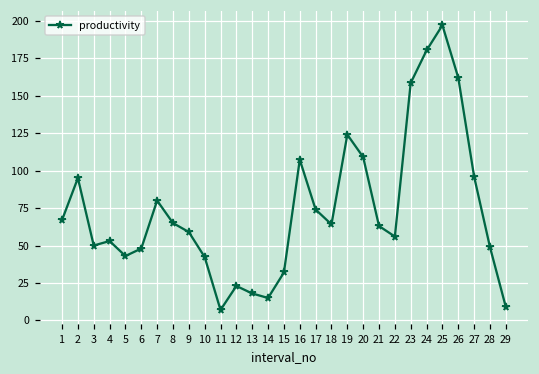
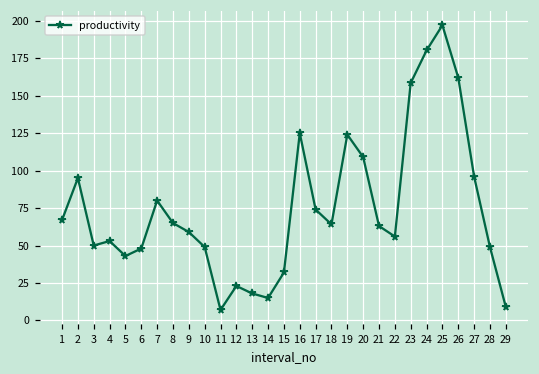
  {
    "1": 67,
    "2": 95,
    "3": 50,
    "4": 53,
    "5": 43,
    "6": 48,
    "7": 80,
    "8": 65,
    "9": 59,
-   "10": 42,
+   "10": 49,
    "11": 7,
    "12": 23,
    "13": 18,
    "14": 15,
    "15": 32,
-   "16": 107,
+   "16": 125,
    "17": 74,
    "18": 64,
    "19": 124,
    "20": 109,
    "21": 63,
    "22": 56,
    "23": 159,
    "24": 180,
    "25": 197,
    "26": 162,
    "27": 96,
    "28": 49,
    "29": 9
  }
